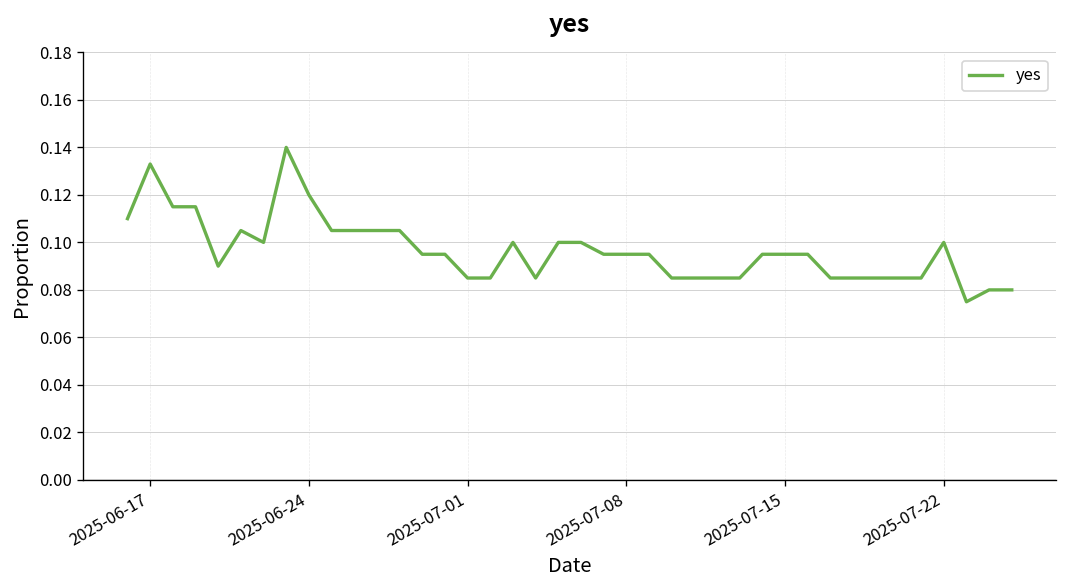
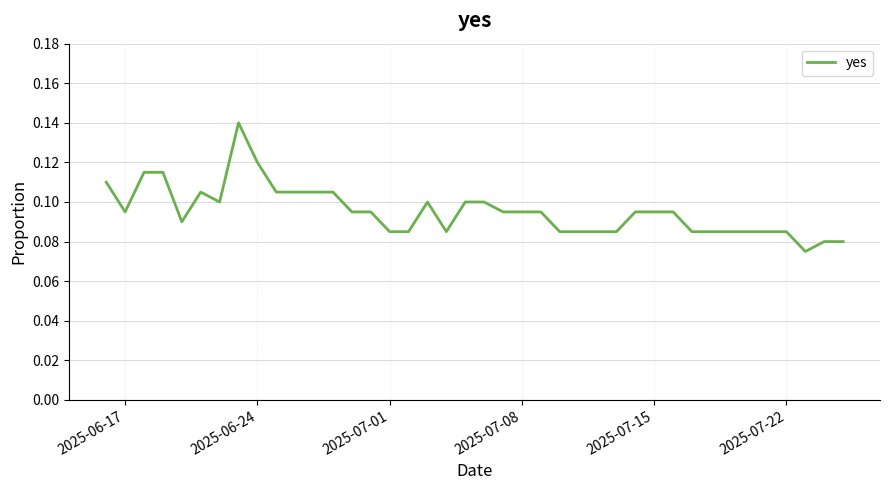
  {
-   "2025-06-17": 0.133,
+   "2025-06-17": 0.095,
    "2025-06-24": 0.120,
    "2025-07-01": 0.085,
    "2025-07-08": 0.095,
    "2025-07-15": 0.095,
-   "2025-07-22": 0.100
+   "2025-07-22": 0.085
  }
